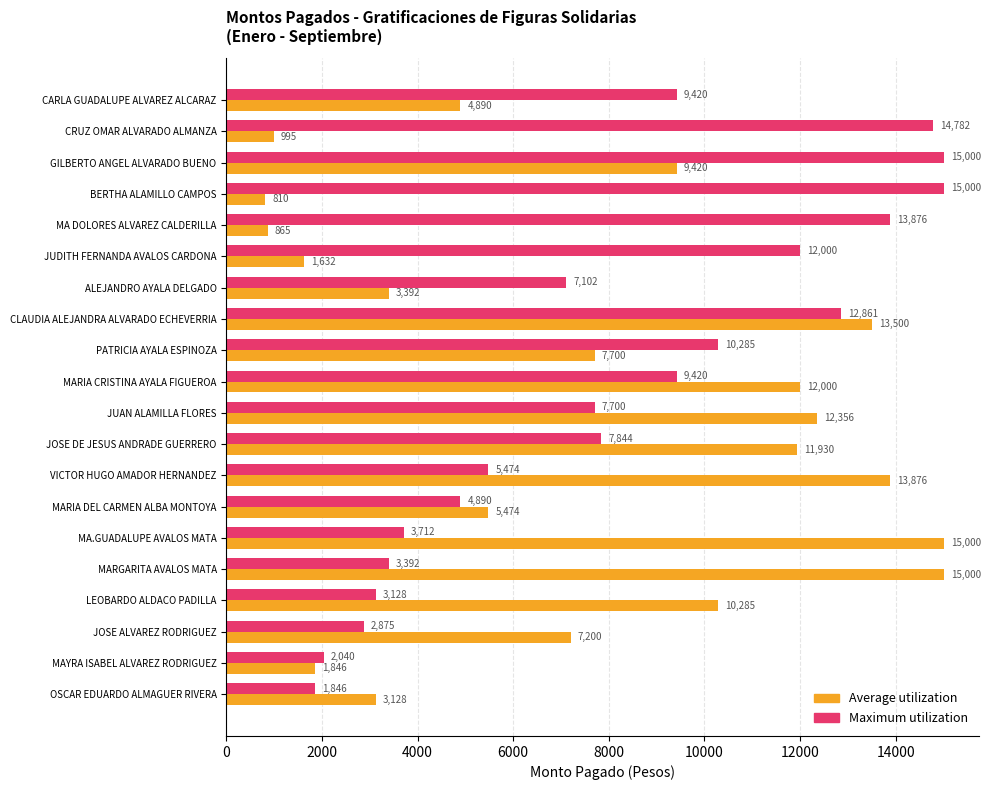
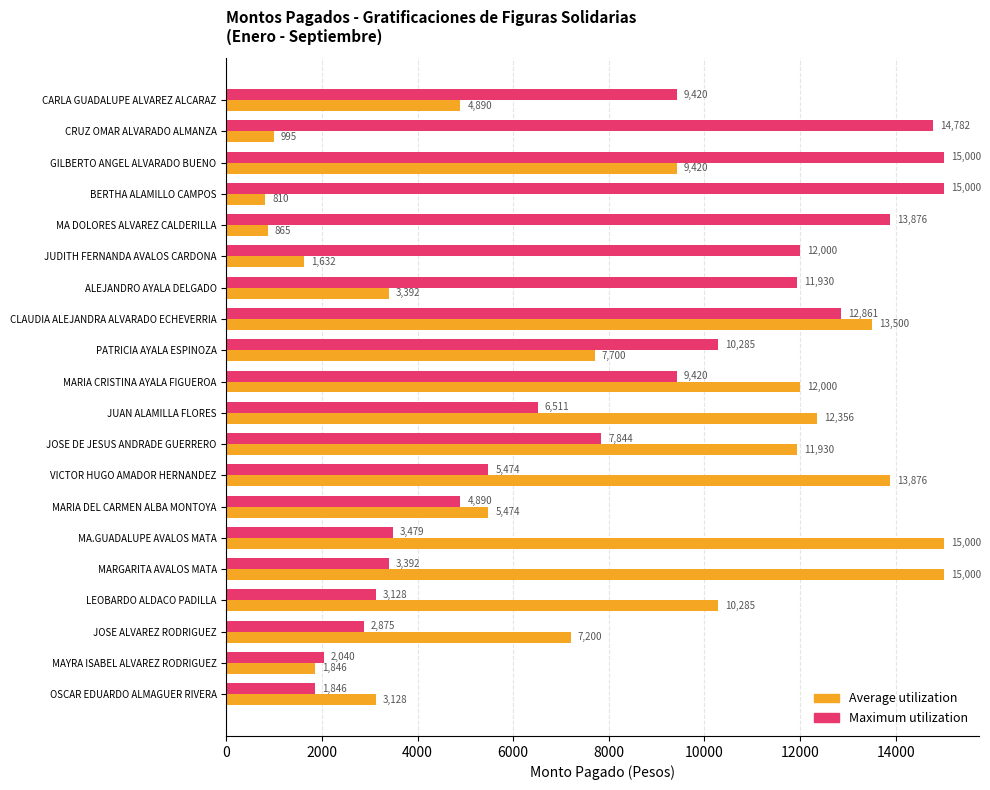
  {
    "Average utilization": {
      "CARLA GUADALUPE ALVAREZ ALCARAZ": "4,890",
      "CRUZ OMAR ALVARADO ALMANZA": "995",
      "GILBERTO ANGEL ALVARADO BUENO": "9,420",
      "BERTHA ALAMILLO CAMPOS": "810",
      "MA DOLORES ALVAREZ CALDERILLA": "865",
      "JUDITH FERNANDA AVALOS CARDONA": "1,632",
      "ALEJANDRO AYALA DELGADO": "3,392",
      "CLAUDIA ALEJANDRA ALVARADO ECHEVERRIA": "13,500",
      "PATRICIA AYALA ESPINOZA": "7,700",
      "MARIA CRISTINA AYALA FIGUEROA": "12,000",
      "JUAN ALAMILLA FLORES": "12,356",
      "JOSE DE JESUS ANDRADE GUERRERO": "11,930",
      "VICTOR HUGO AMADOR HERNANDEZ": "13,876",
      "MARIA DEL CARMEN ALBA MONTOYA": "5,474",
      "MA.GUADALUPE AVALOS MATA": "15,000",
      "MARGARITA AVALOS MATA": "15,000",
      "LEOBARDO ALDACO PADILLA": "10,285",
      "JOSE ALVAREZ RODRIGUEZ": "7,200",
      "MAYRA ISABEL ALVAREZ RODRIGUEZ": "1,846",
      "OSCAR EDUARDO ALMAGUER RIVERA": "3,128"
    },
    "Maximum utilization": {
      "CARLA GUADALUPE ALVAREZ ALCARAZ": "9,420",
      "CRUZ OMAR ALVARADO ALMANZA": "14,782",
      "GILBERTO ANGEL ALVARADO BUENO": "15,000",
      "BERTHA ALAMILLO CAMPOS": "15,000",
      "MA DOLORES ALVAREZ CALDERILLA": "13,876",
      "JUDITH FERNANDA AVALOS CARDONA": "12,000",
-     "ALEJANDRO AYALA DELGADO": "7,102",
+     "ALEJANDRO AYALA DELGADO": "11,930",
      "CLAUDIA ALEJANDRA ALVARADO ECHEVERRIA": "12,861",
      "PATRICIA AYALA ESPINOZA": "10,285",
      "MARIA CRISTINA AYALA FIGUEROA": "9,420",
-     "JUAN ALAMILLA FLORES": "7,700",
+     "JUAN ALAMILLA FLORES": "6,511",
      "JOSE DE JESUS ANDRADE GUERRERO": "7,844",
      "VICTOR HUGO AMADOR HERNANDEZ": "5,474",
      "MARIA DEL CARMEN ALBA MONTOYA": "4,890",
-     "MA.GUADALUPE AVALOS MATA": "3,712",
+     "MA.GUADALUPE AVALOS MATA": "3,479",
      "MARGARITA AVALOS MATA": "3,392",
      "LEOBARDO ALDACO PADILLA": "3,128",
      "JOSE ALVAREZ RODRIGUEZ": "2,875",
      "MAYRA ISABEL ALVAREZ RODRIGUEZ": "2,040",
      "OSCAR EDUARDO ALMAGUER RIVERA": "1,846"
    }
  }
